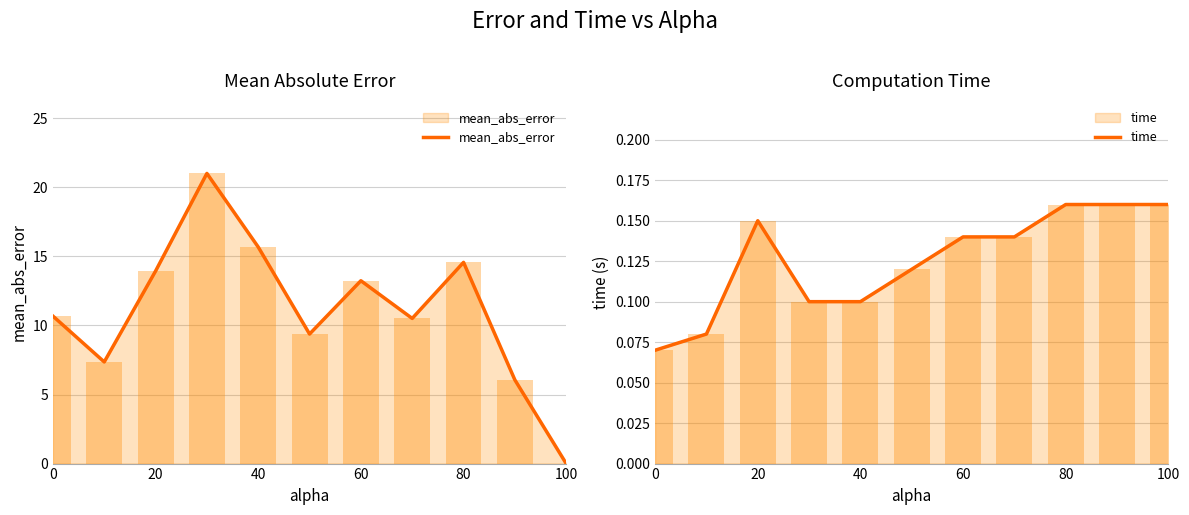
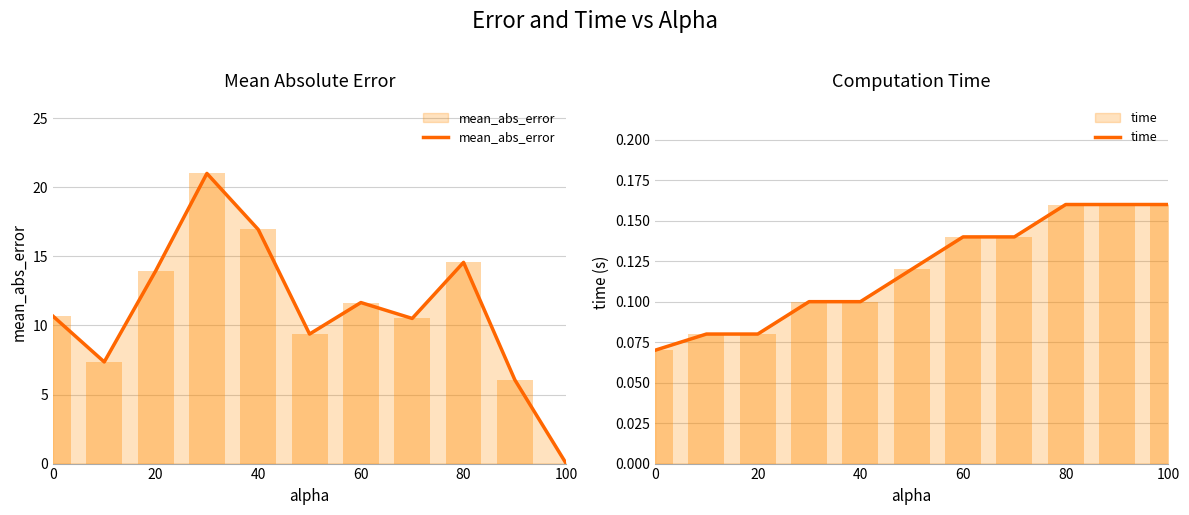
  {
    "Mean Absolute Error": {
      "0": 10.7,
      "20": 13.9,
-     "40": 15.7,
-     "60": 13.2,
+     "40": 17.0,
+     "60": 11.7,
      "80": 14.6,
      "100": 0.0
    },
    "Computation Time": {
      "0": 0.07,
-     "20": 0.15,
+     "20": 0.08,
      "40": 0.10,
      "60": 0.14,
      "80": 0.16,
      "100": 0.16
    }
  }
